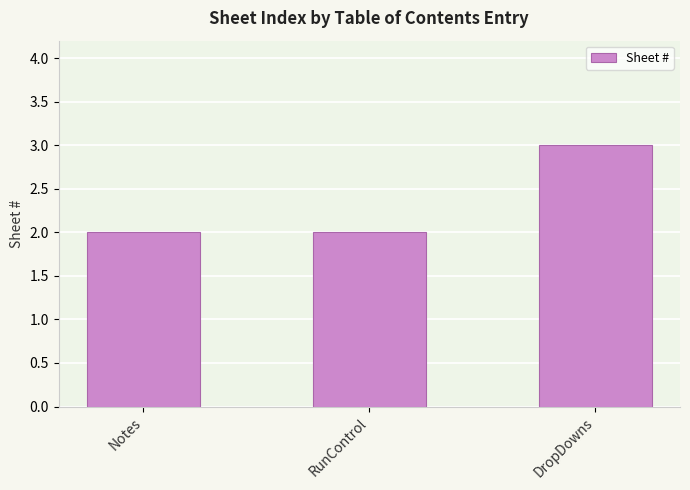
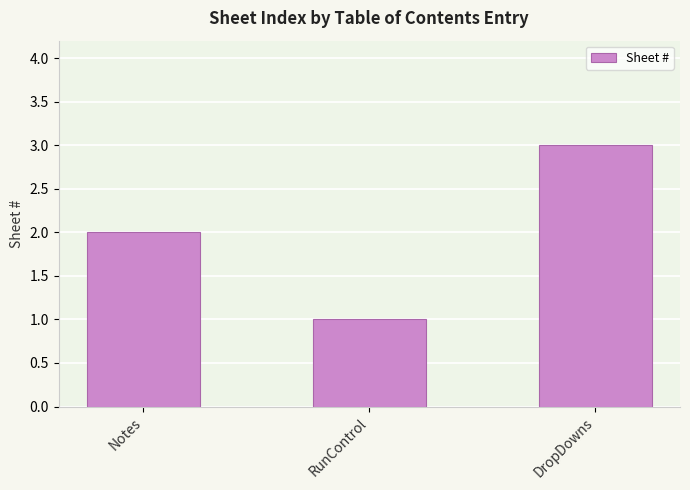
  {
    "Notes": 2,
-   "RunControl": 2,
+   "RunControl": 1,
    "DropDowns": 3
  }
